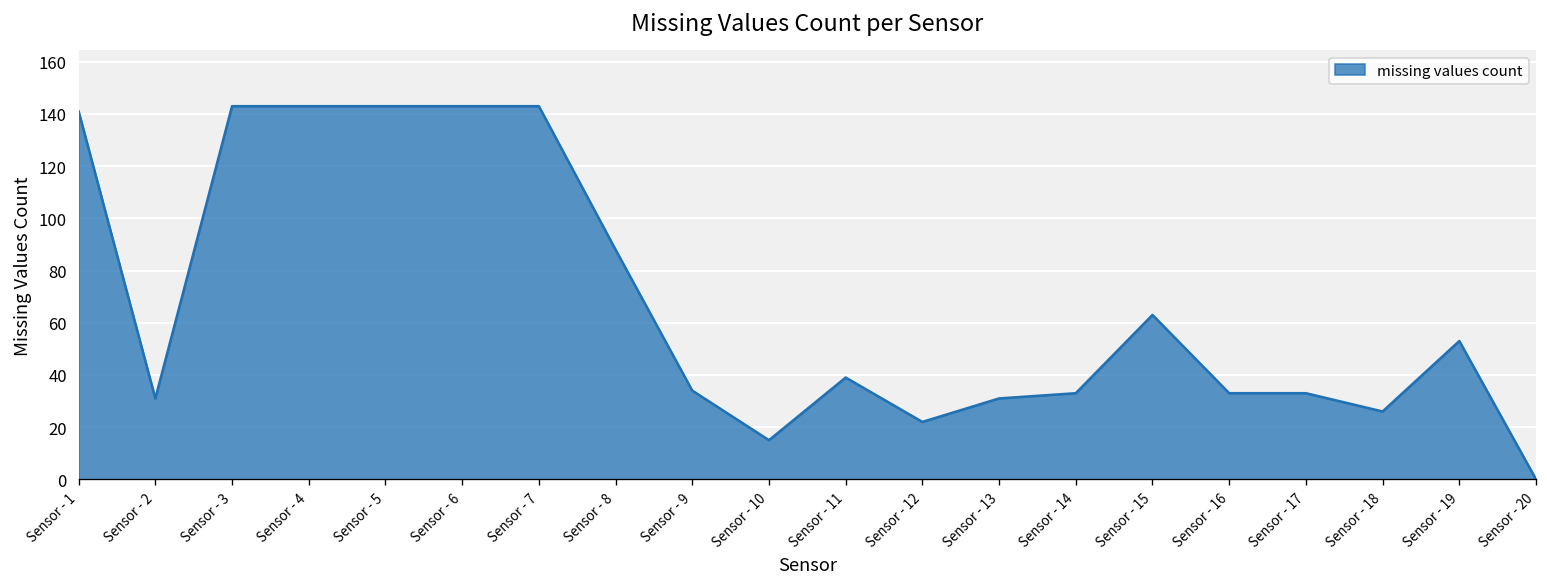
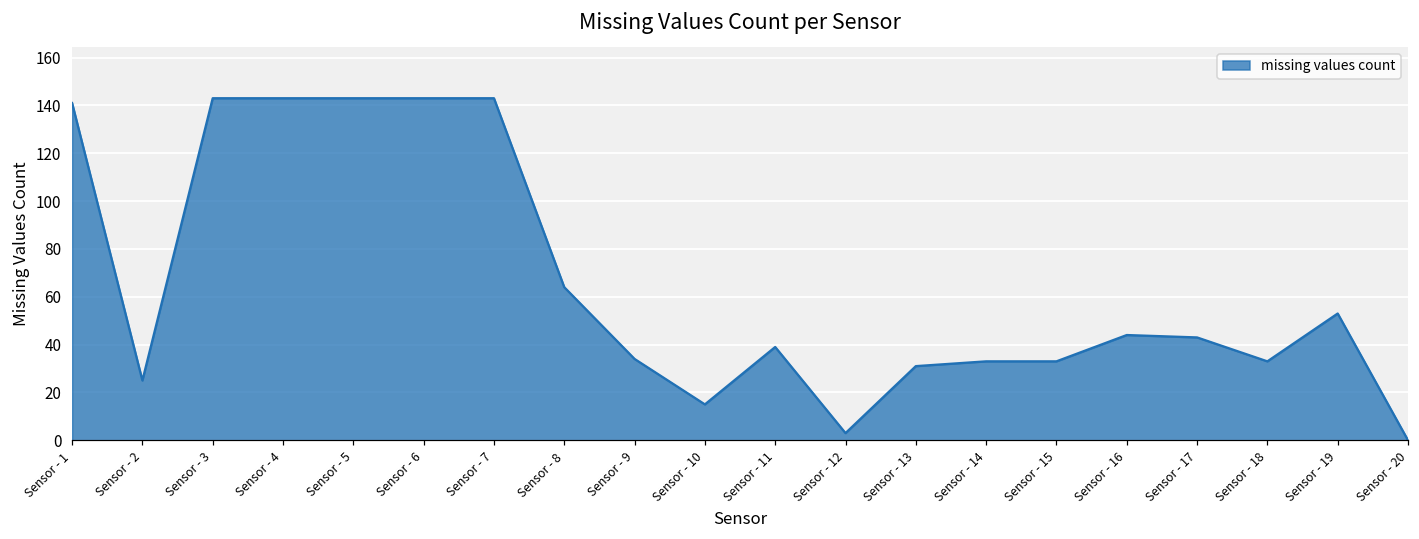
  {
    "Sensor - 1": 141,
-   "Sensor - 2": 31,
+   "Sensor - 2": 25,
    "Sensor - 3": 143,
    "Sensor - 4": 143,
    "Sensor - 5": 143,
    "Sensor - 6": 143,
    "Sensor - 7": 143,
-   "Sensor - 8": 88,
+   "Sensor - 8": 64,
    "Sensor - 9": 34,
    "Sensor - 10": 15,
    "Sensor - 11": 39,
-   "Sensor - 12": 22,
+   "Sensor - 12": 3,
    "Sensor - 13": 31,
    "Sensor - 14": 33,
-   "Sensor - 15": 63,
-   "Sensor - 16": 33,
-   "Sensor - 17": 33,
-   "Sensor - 18": 26,
+   "Sensor - 15": 33,
+   "Sensor - 16": 44,
+   "Sensor - 17": 43,
+   "Sensor - 18": 33,
    "Sensor - 19": 53,
    "Sensor - 20": 0
  }
